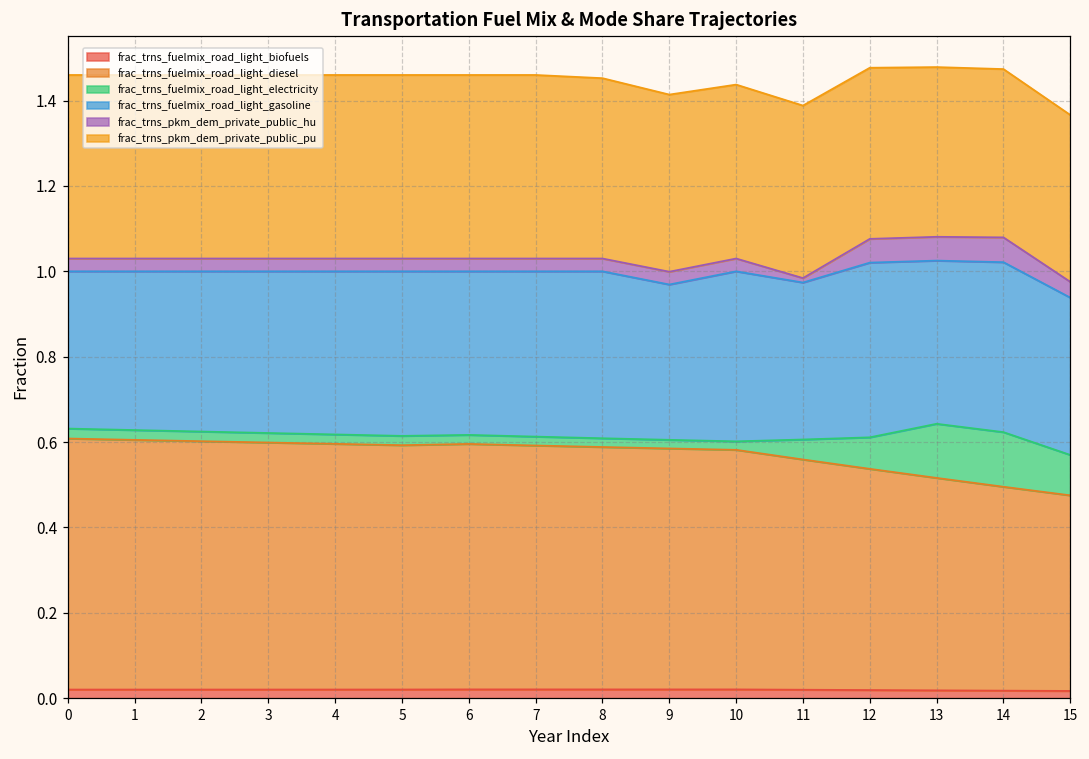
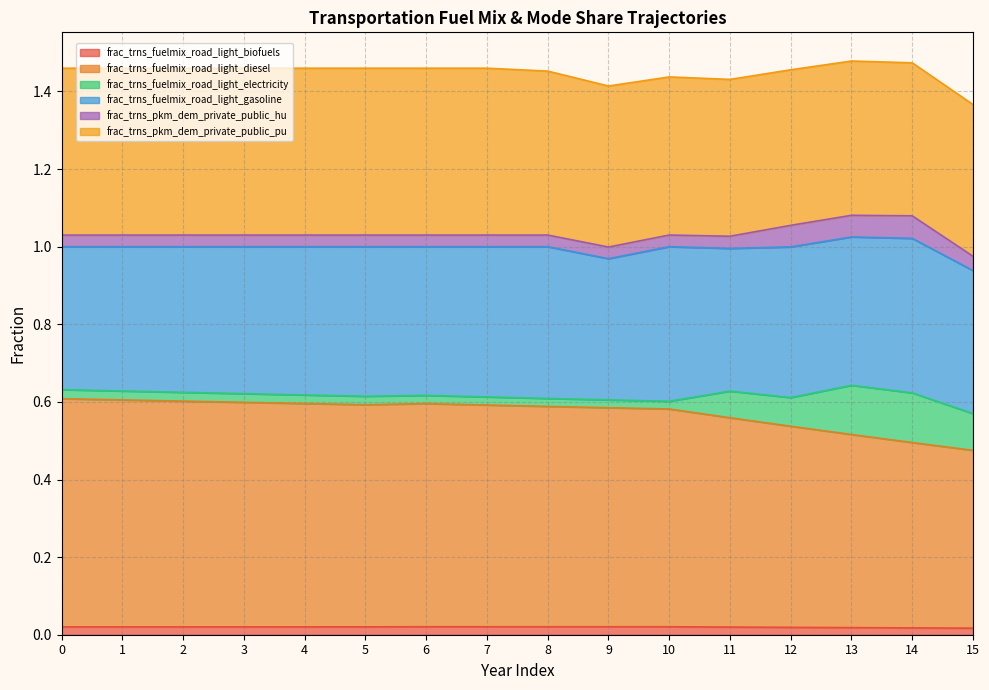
  {
    "frac_trns_fuelmix_road_light_electricity": {
      "0": 0.02,
      "1": 0.02,
      "2": 0.02,
      "3": 0.02,
      "4": 0.02,
      "5": 0.02,
      "6": 0.02,
      "7": 0.02,
      "8": 0.02,
      "9": 0.02,
      "10": 0.02,
-     "11": 0.05,
+     "11": 0.07,
      "12": 0.07,
      "13": 0.13,
      "14": 0.13,
      "15": 0.09
    },
    "frac_trns_fuelmix_road_light_gasoline": {
      "0": 0.37,
      "1": 0.37,
      "2": 0.38,
      "3": 0.38,
      "4": 0.38,
      "5": 0.39,
      "6": 0.38,
      "7": 0.39,
      "8": 0.39,
      "9": 0.36,
      "10": 0.40,
      "11": 0.37,
-     "12": 0.41,
+     "12": 0.39,
      "13": 0.38,
      "14": 0.40,
      "15": 0.37
    },
    "frac_trns_pkm_dem_private_public_hu": {
      "0": 0.03,
      "1": 0.03,
      "2": 0.03,
      "3": 0.03,
      "4": 0.03,
      "5": 0.03,
      "6": 0.03,
      "7": 0.03,
      "8": 0.03,
      "9": 0.03,
      "10": 0.03,
-     "11": 0.01,
+     "11": 0.03,
      "12": 0.06,
      "13": 0.06,
      "14": 0.06,
      "15": 0.04
    }
  }
